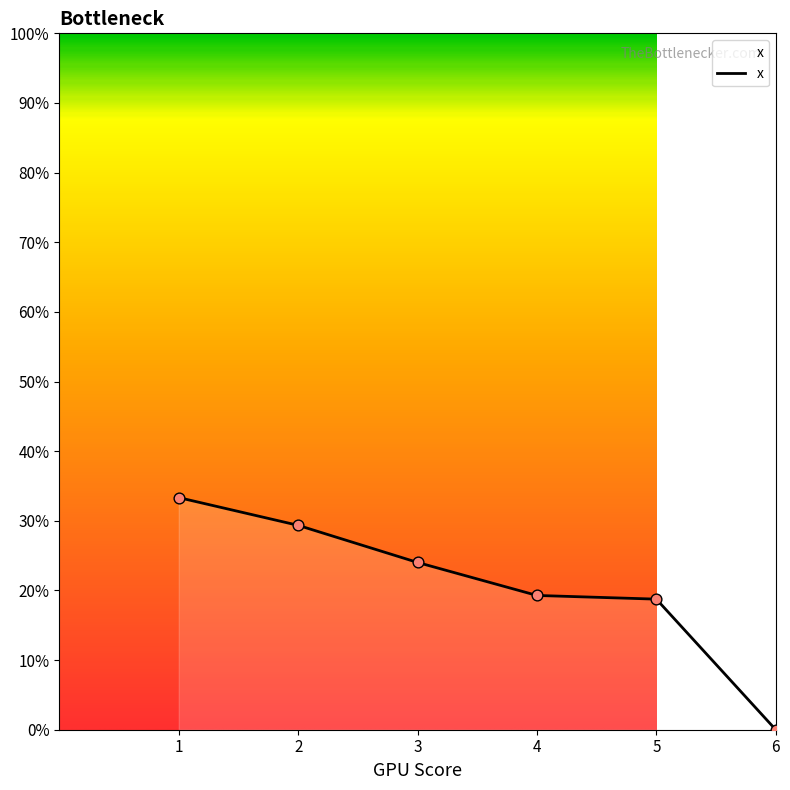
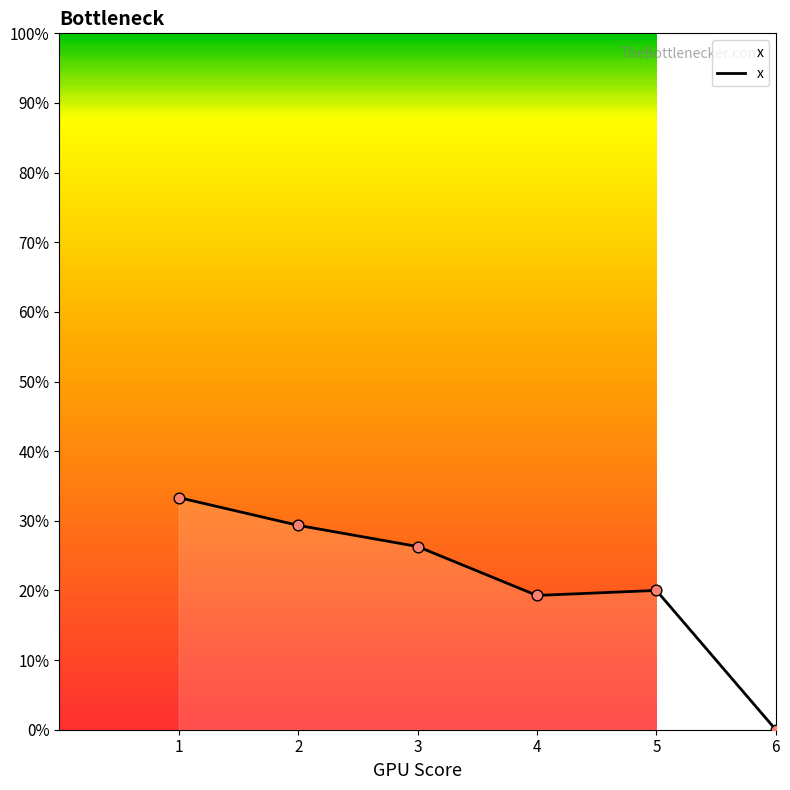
  {
    "1": "33%",
    "2": "29%",
-   "3": "24%",
+   "3": "26%",
    "4": "19%",
-   "5": "19%",
+   "5": "20%",
    "6": "0%"
  }
